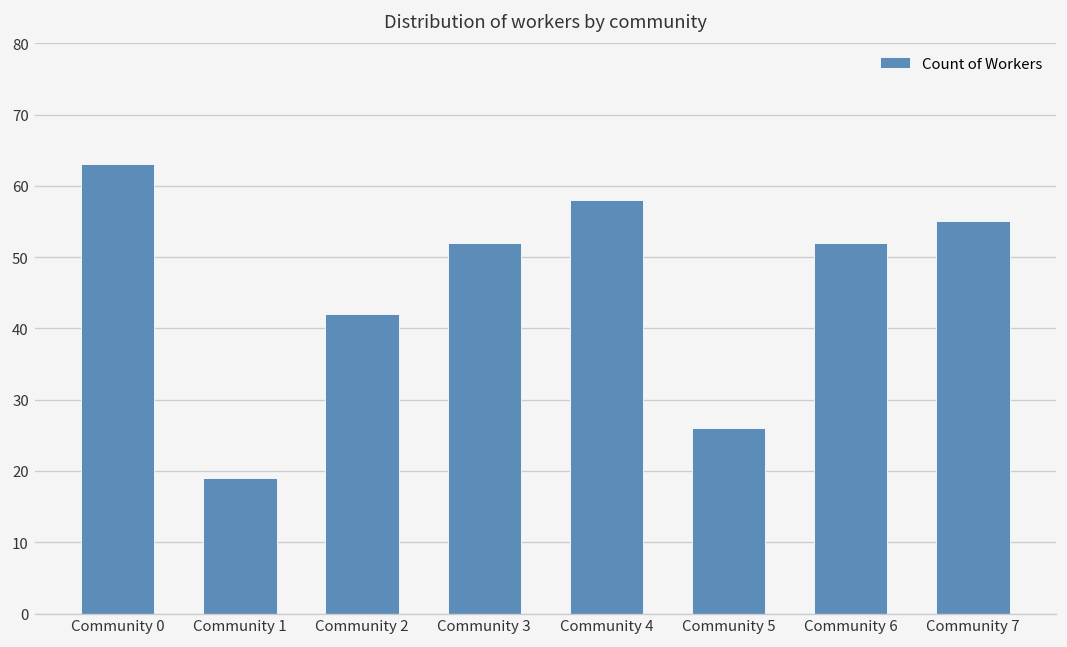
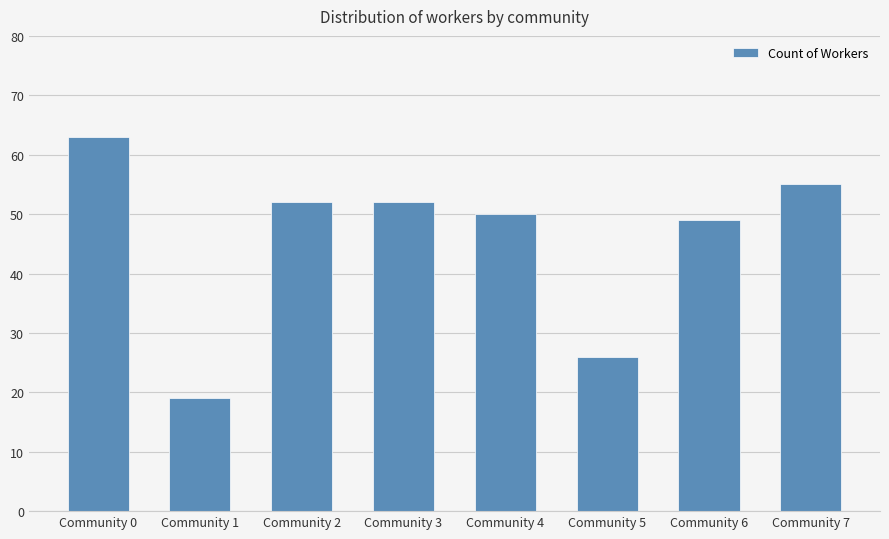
  {
    "Community 0": 63,
    "Community 1": 19,
-   "Community 2": 42,
+   "Community 2": 52,
    "Community 3": 52,
-   "Community 4": 58,
+   "Community 4": 50,
    "Community 5": 26,
-   "Community 6": 52,
+   "Community 6": 49,
    "Community 7": 55
  }
